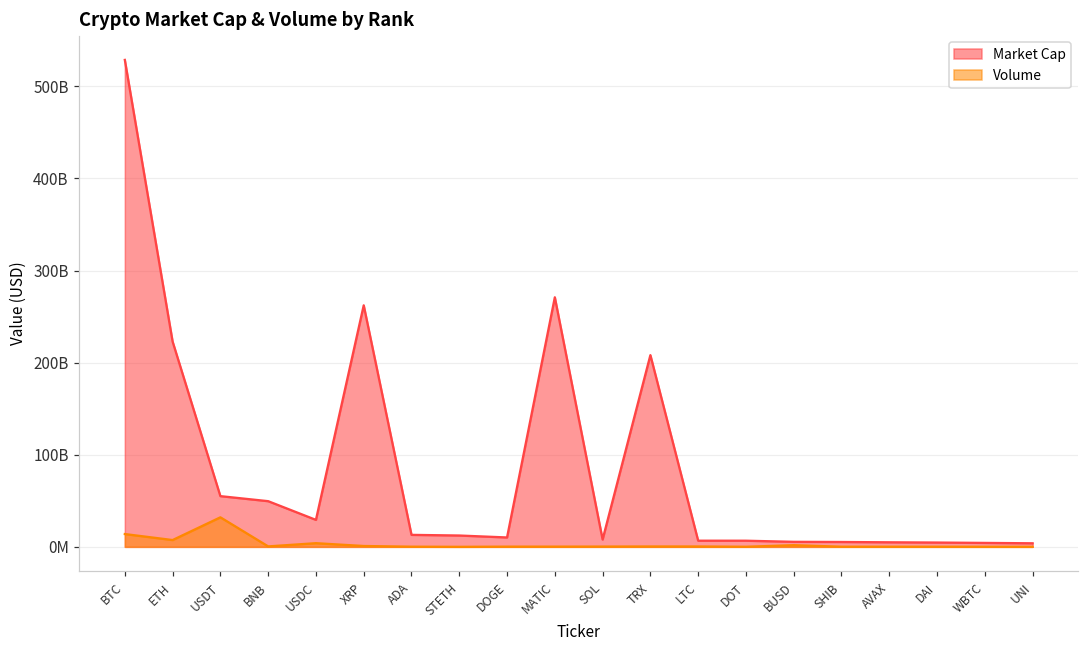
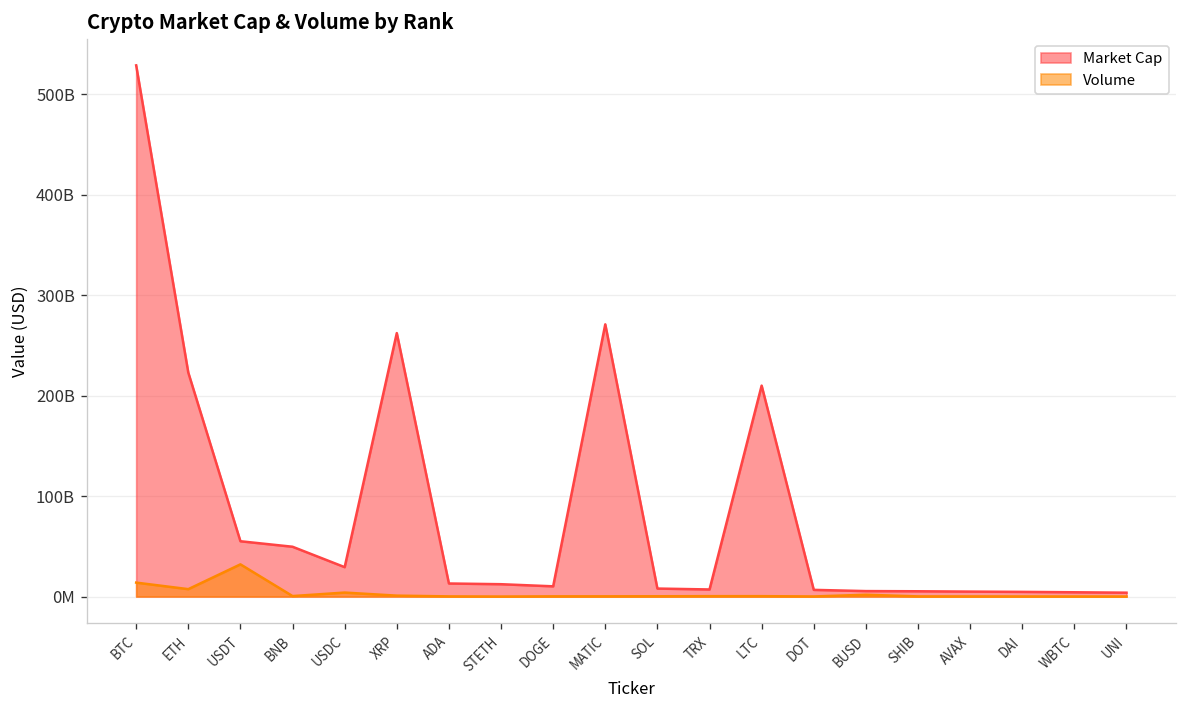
  {
    "Market Cap": {
      "BTC": 530000000000,
      "ETH": 220000000000,
      "USDT": 60000000000,
      "BNB": 50000000000,
      "USDC": 30000000000,
      "XRP": 260000000000,
      "ADA": 10000000000,
      "STETH": 10000000000,
      "DOGE": 10000000000,
      "MATIC": 270000000000,
      "SOL": 10000000000,
-     "TRX": 210000000000,
-     "LTC": 10000000000,
+     "TRX": 10000000000,
+     "LTC": 210000000000,
      "DOT": 10000000000,
      "BUSD": 10000000000,
      "SHIB": 10000000000,
      "AVAX": 0,
      "DAI": 0,
      "WBTC": 0,
      "UNI": 0
    },
    "Volume": {
      "BTC": 10000000000,
      "ETH": 10000000000,
      "USDT": 30000000000,
      "BNB": 0,
      "USDC": 0,
      "XRP": 0,
      "ADA": 0,
      "STETH": 0,
      "DOGE": 0,
      "MATIC": 0,
      "SOL": 0,
      "TRX": 0,
      "LTC": 0,
      "DOT": 0,
      "BUSD": 0,
      "SHIB": 0,
      "AVAX": 0,
      "DAI": 0,
      "WBTC": 0,
      "UNI": 0
    }
  }
